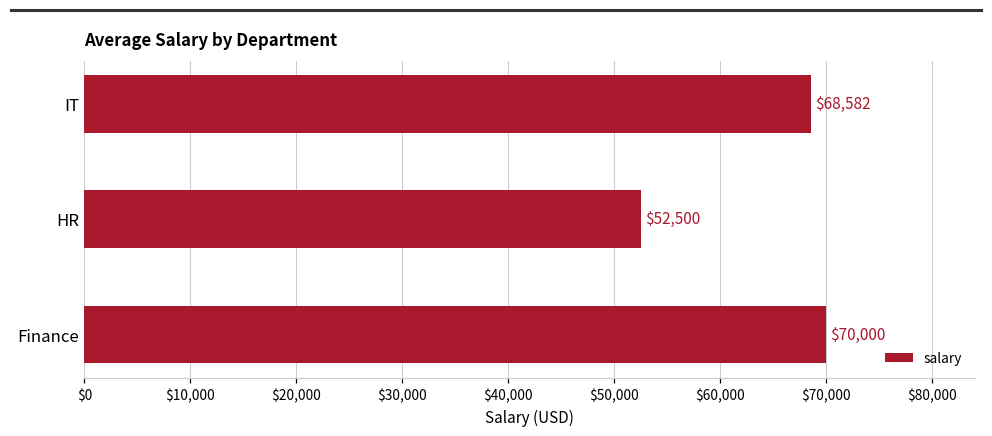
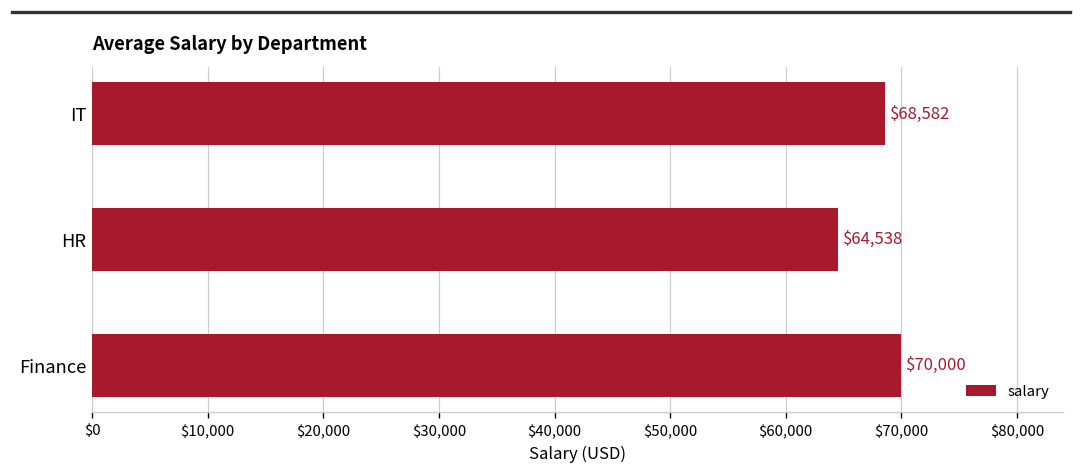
  {
    "IT": "$68,582",
-   "HR": "$52,500",
+   "HR": "$64,538",
    "Finance": "$70,000"
  }
